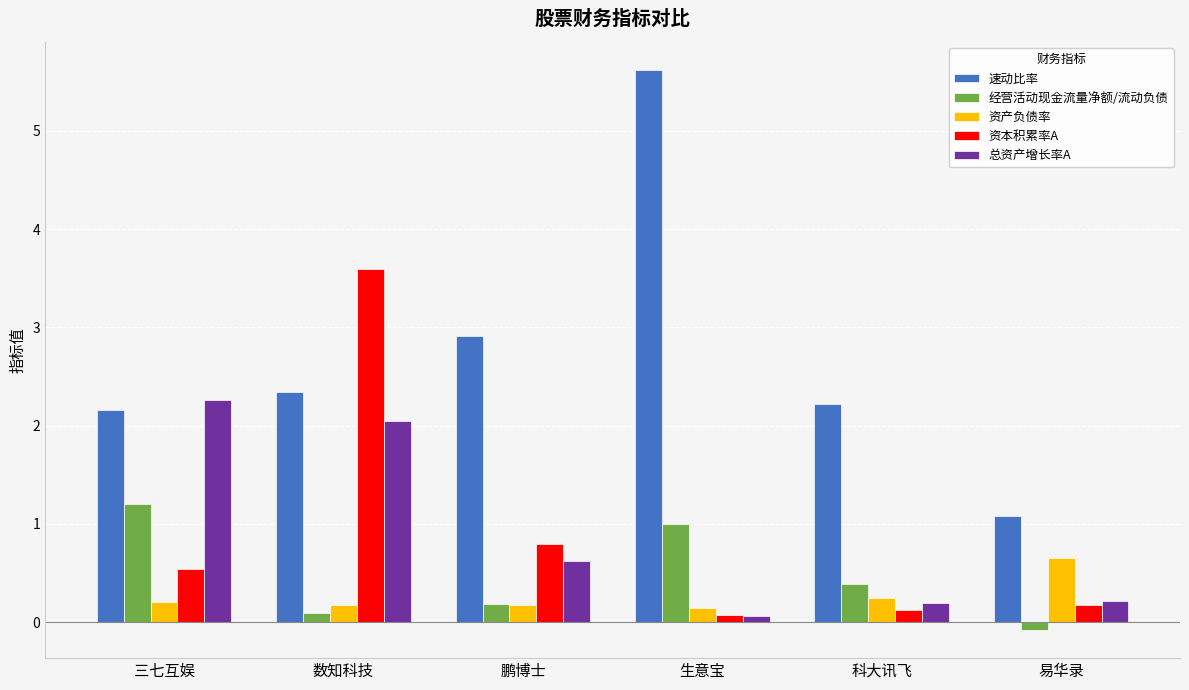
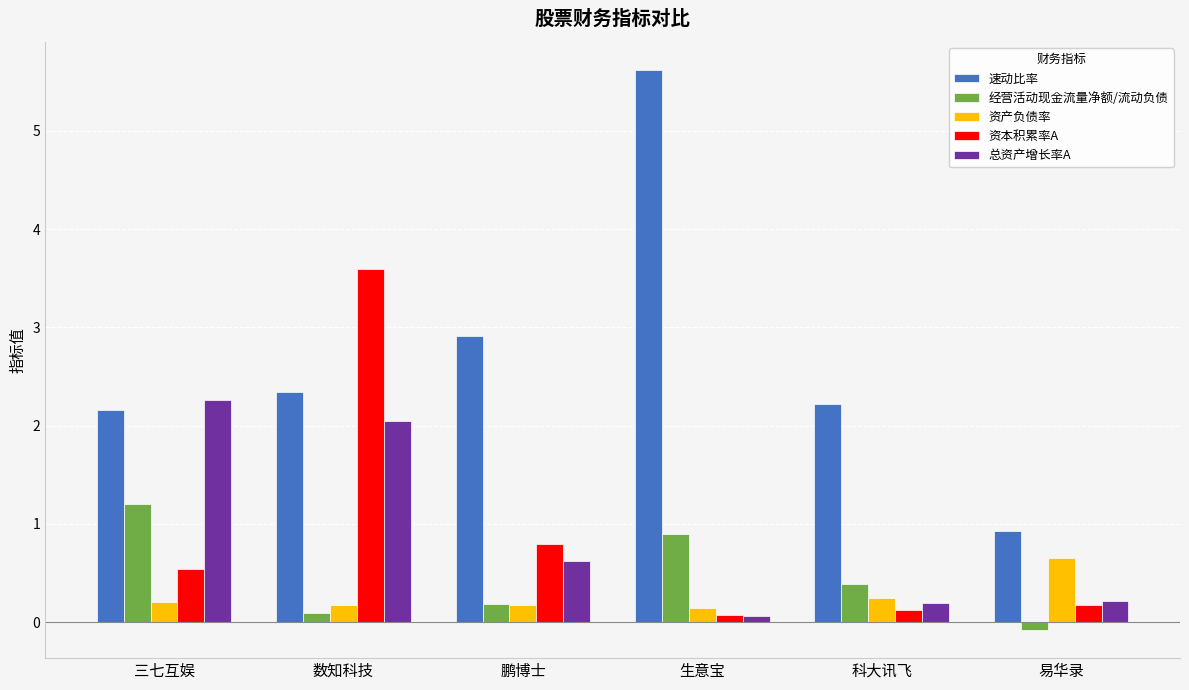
  {
    "速动比率": {
      "三七互娱": 2.2,
      "数知科技": 2.3,
      "鹏博士": 2.9,
      "生意宝": 5.6,
      "科大讯飞": 2.2,
-     "易华录": 1.1
+     "易华录": 0.9
    },
    "经营活动现金流量净额/流动负债": {
      "三七互娱": 1.2,
      "数知科技": 0.1,
      "鹏博士": 0.2,
-     "生意宝": 1.0,
+     "生意宝": 0.9,
      "科大讯飞": 0.4,
      "易华录": -0.1
    },
    "资产负债率": {
      "三七互娱": 0.2,
      "数知科技": 0.2,
      "鹏博士": 0.2,
      "生意宝": 0.1,
      "科大讯飞": 0.2,
      "易华录": 0.7
    },
    "资本积累率A": {
      "三七互娱": 0.5,
      "数知科技": 3.6,
      "鹏博士": 0.8,
      "生意宝": 0.1,
      "科大讯飞": 0.1,
      "易华录": 0.2
    },
    "总资产增长率A": {
      "三七互娱": 2.3,
      "数知科技": 2.1,
      "鹏博士": 0.6,
      "生意宝": 0.1,
      "科大讯飞": 0.2,
      "易华录": 0.2
    }
  }
